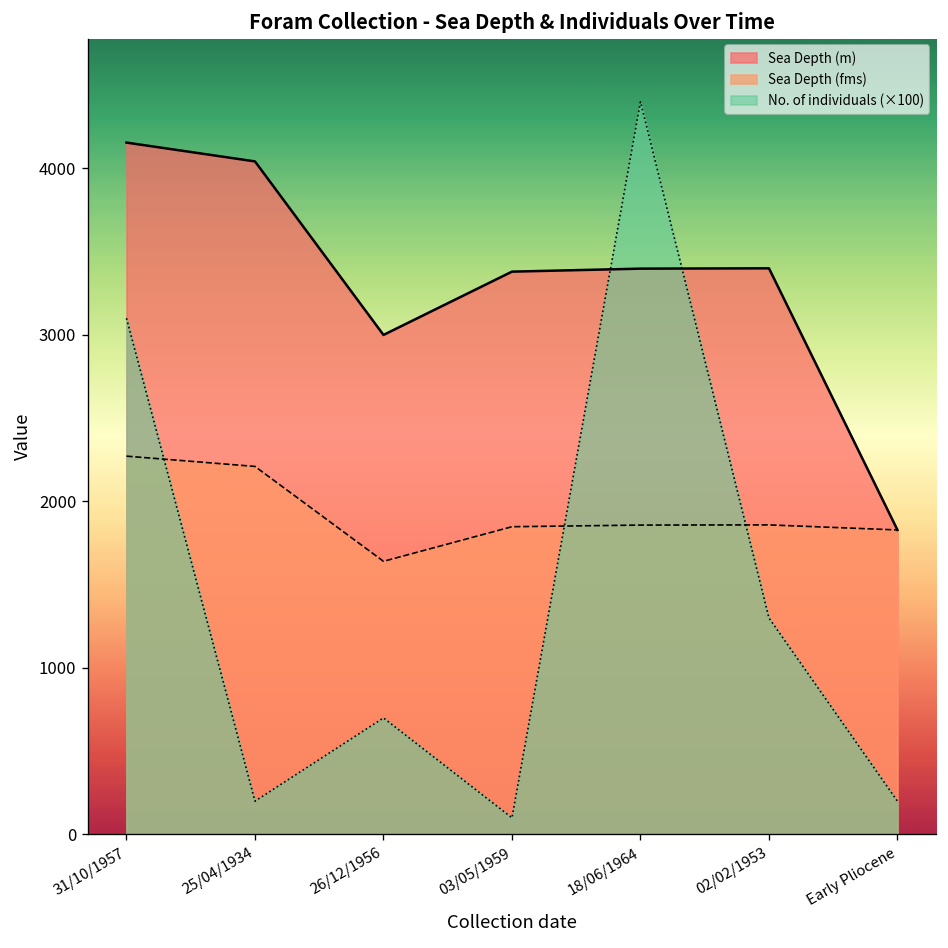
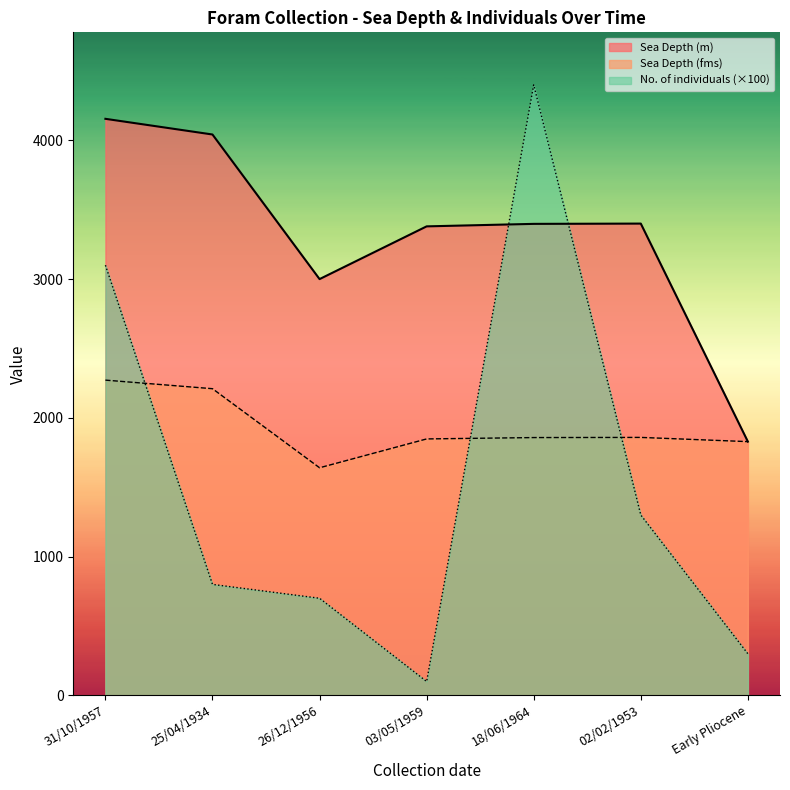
  {
    "No. of individuals (×100)": {
      "31/10/1957": 3100,
-     "25/04/1934": 200,
+     "25/04/1934": 800,
      "26/12/1956": 700,
      "03/05/1959": 100,
      "18/06/1964": 4400,
      "02/02/1953": 1300,
-     "Early Pliocene": 200
+     "Early Pliocene": 300
    }
  }
